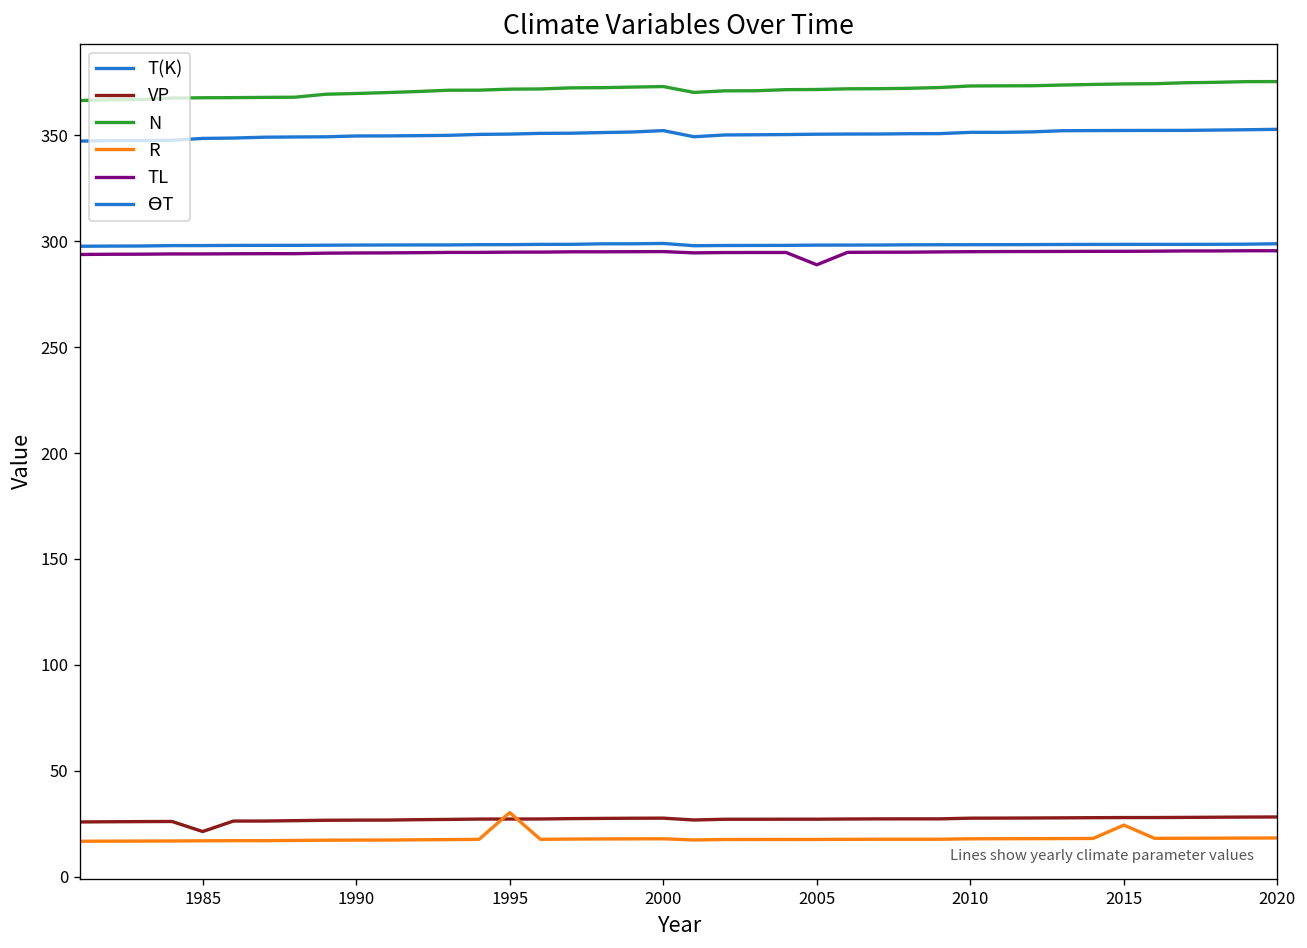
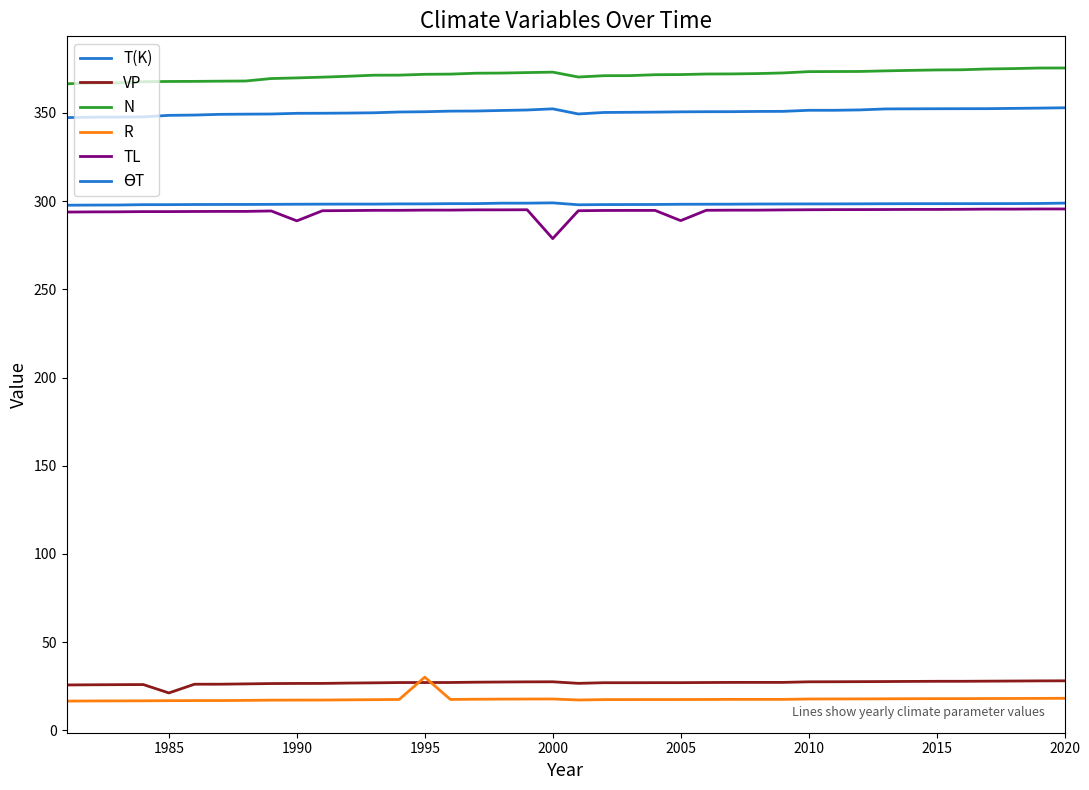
  {
    "VP": {
      "1985": 21,
      "1990": 27,
      "1995": 27,
      "2000": 28,
      "2005": 27,
      "2010": 28,
      "2015": 28,
      "2020": 28
    },
    "N": {
      "1985": 368,
      "1990": 370,
      "1995": 372,
      "2000": 373,
      "2005": 372,
      "2010": 373,
      "2015": 374,
      "2020": 375
    },
    "R": {
      "1985": 17,
      "1990": 17,
      "1995": 30,
      "2000": 18,
      "2005": 18,
      "2010": 18,
-     "2015": 24,
+     "2015": 18,
      "2020": 18
    },
    "TL": {
      "1985": 294,
-     "1990": 294,
+     "1990": 289,
      "1995": 295,
-     "2000": 295,
+     "2000": 279,
      "2005": 289,
      "2010": 295,
      "2015": 295,
      "2020": 296
    }
  }
